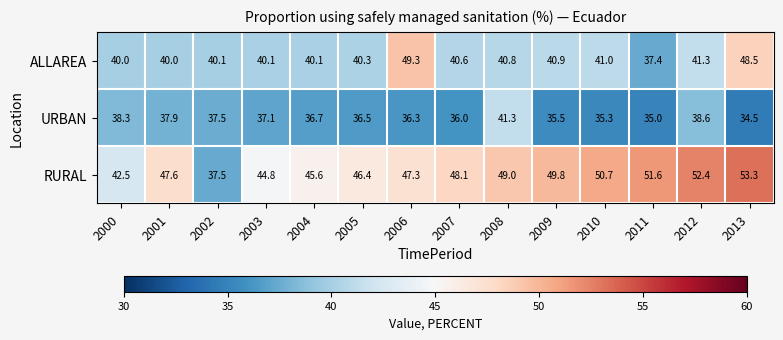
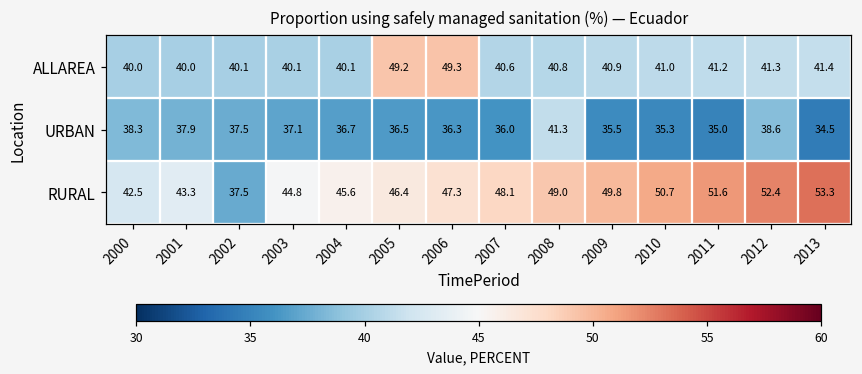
  {
    "ALLAREA": {
      "2000": 40.0,
      "2001": 40.0,
      "2002": 40.1,
      "2003": 40.1,
      "2004": 40.1,
-     "2005": 40.3,
+     "2005": 49.2,
      "2006": 49.3,
      "2007": 40.6,
      "2008": 40.8,
      "2009": 40.9,
      "2010": 41.0,
-     "2011": 37.4,
+     "2011": 41.2,
      "2012": 41.3,
-     "2013": 48.5
+     "2013": 41.4
    },
    "URBAN": {
      "2000": 38.3,
      "2001": 37.9,
      "2002": 37.5,
      "2003": 37.1,
      "2004": 36.7,
      "2005": 36.5,
      "2006": 36.3,
      "2007": 36.0,
      "2008": 41.3,
      "2009": 35.5,
      "2010": 35.3,
      "2011": 35.0,
      "2012": 38.6,
      "2013": 34.5
    },
    "RURAL": {
      "2000": 42.5,
-     "2001": 47.6,
+     "2001": 43.3,
      "2002": 37.5,
      "2003": 44.8,
      "2004": 45.6,
      "2005": 46.4,
      "2006": 47.3,
      "2007": 48.1,
      "2008": 49.0,
      "2009": 49.8,
      "2010": 50.7,
      "2011": 51.6,
      "2012": 52.4,
      "2013": 53.3
    }
  }
